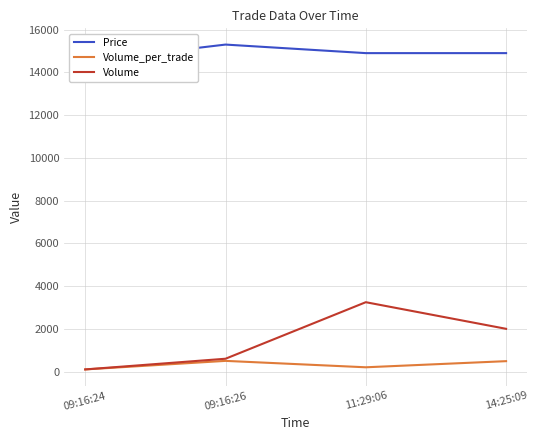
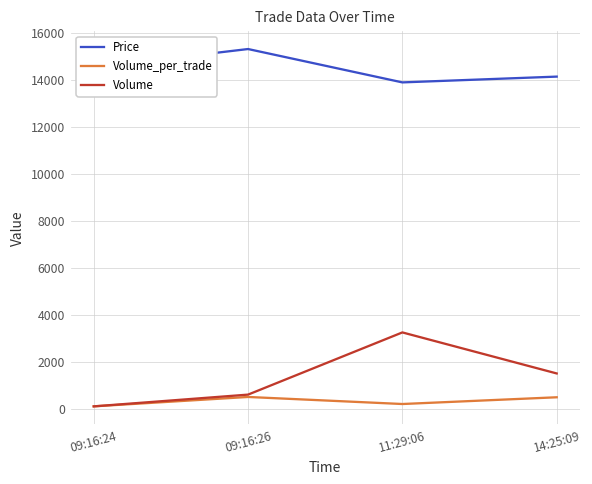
  {
    "Price": {
      "09:16:26": 15300,
-     "11:29:06": 14900,
-     "14:25:09": 14900
+     "11:29:06": 13900,
+     "14:25:09": 14100
    },
    "Volume_per_trade": {
      "11:29:06": 200,
      "14:25:09": 500
    },
    "Volume": {
      "11:29:06": 3200,
-     "14:25:09": 2000
+     "14:25:09": 1500
    }
  }
